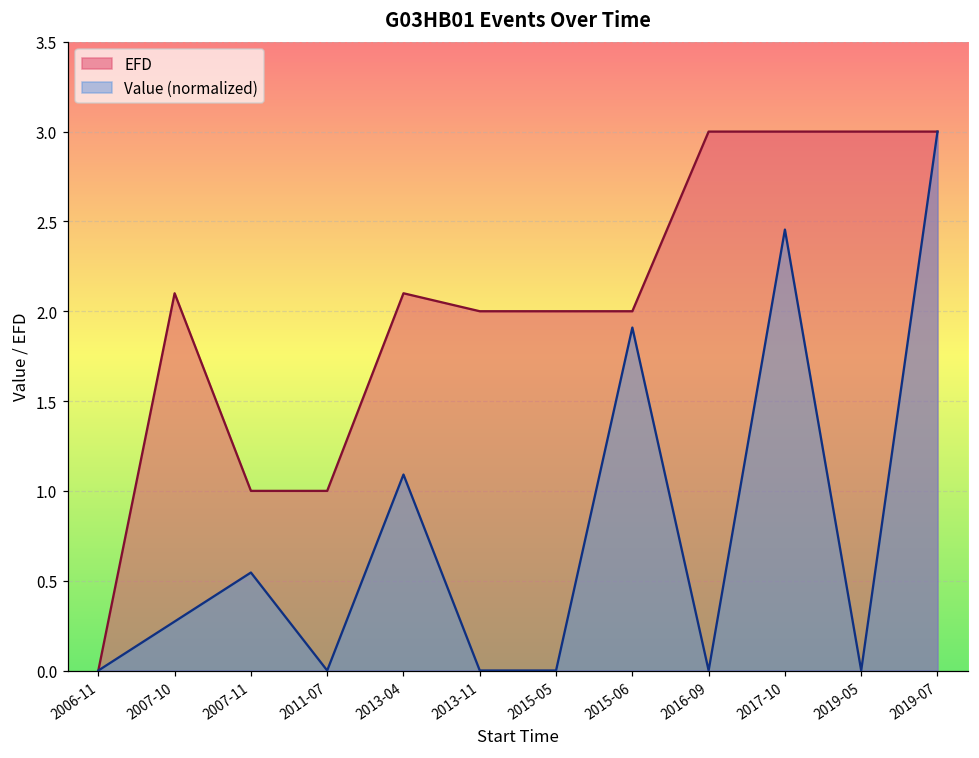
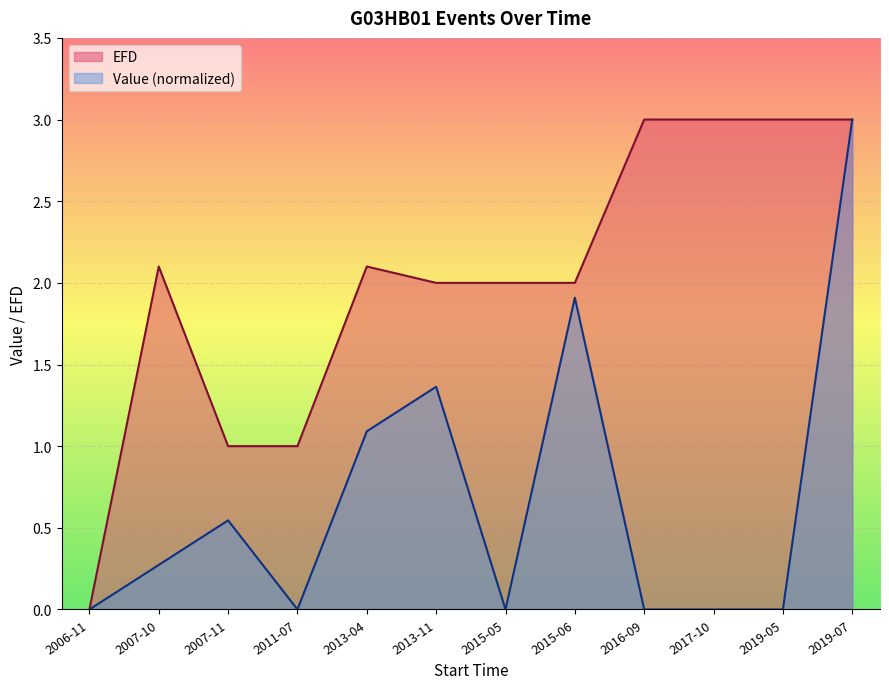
  {
    "EFD": {
      "2007-10": 2.10,
      "2007-11": 1.00,
      "2011-07": 1.00,
      "2013-04": 2.10,
      "2013-11": 2.00,
      "2015-05": 2.00,
      "2015-06": 2.00,
      "2016-09": 3.00,
      "2017-10": 3.00,
      "2019-05": 3.00
    },
    "Value (normalized)": {
      "2007-10": 0.27,
      "2007-11": 0.55,
      "2011-07": 0.00,
      "2013-04": 1.09,
-     "2013-11": 0.00,
+     "2013-11": 1.36,
      "2015-05": 0.00,
      "2015-06": 1.91,
      "2016-09": 0.00,
-     "2017-10": 2.45,
+     "2017-10": 0.00,
      "2019-05": 0.00
    }
  }
